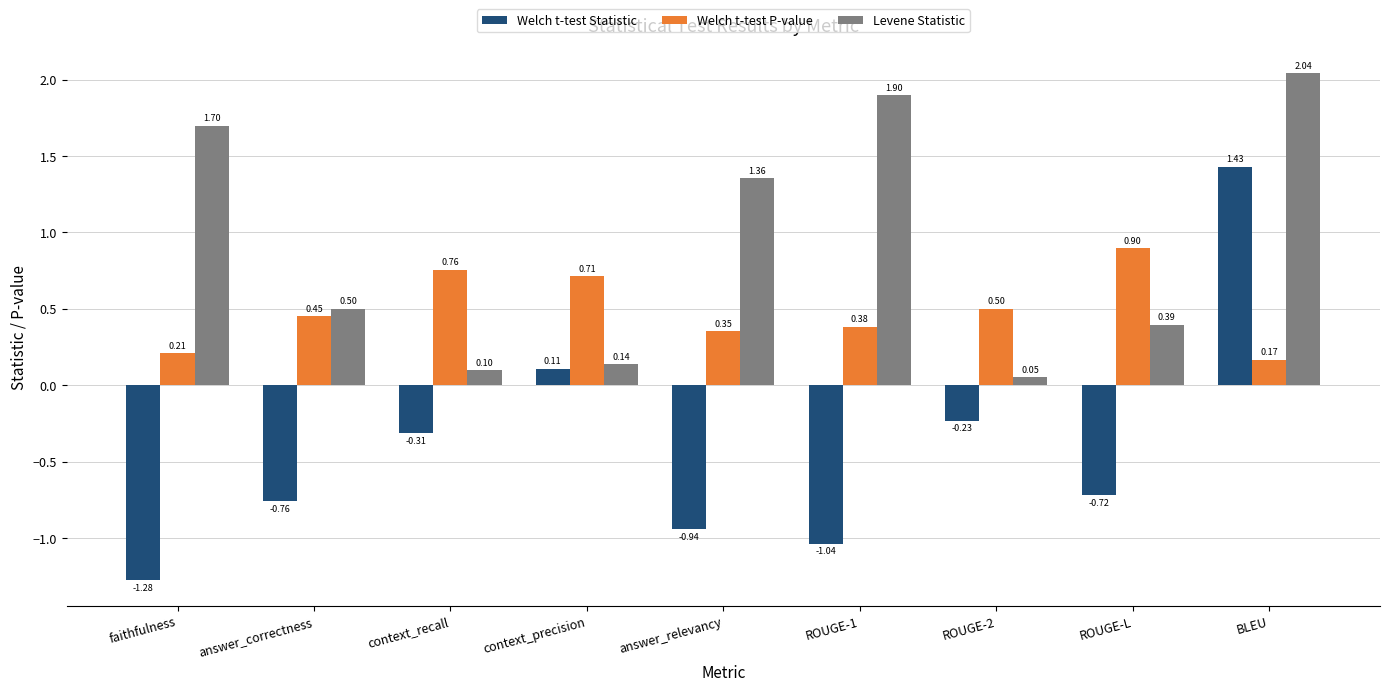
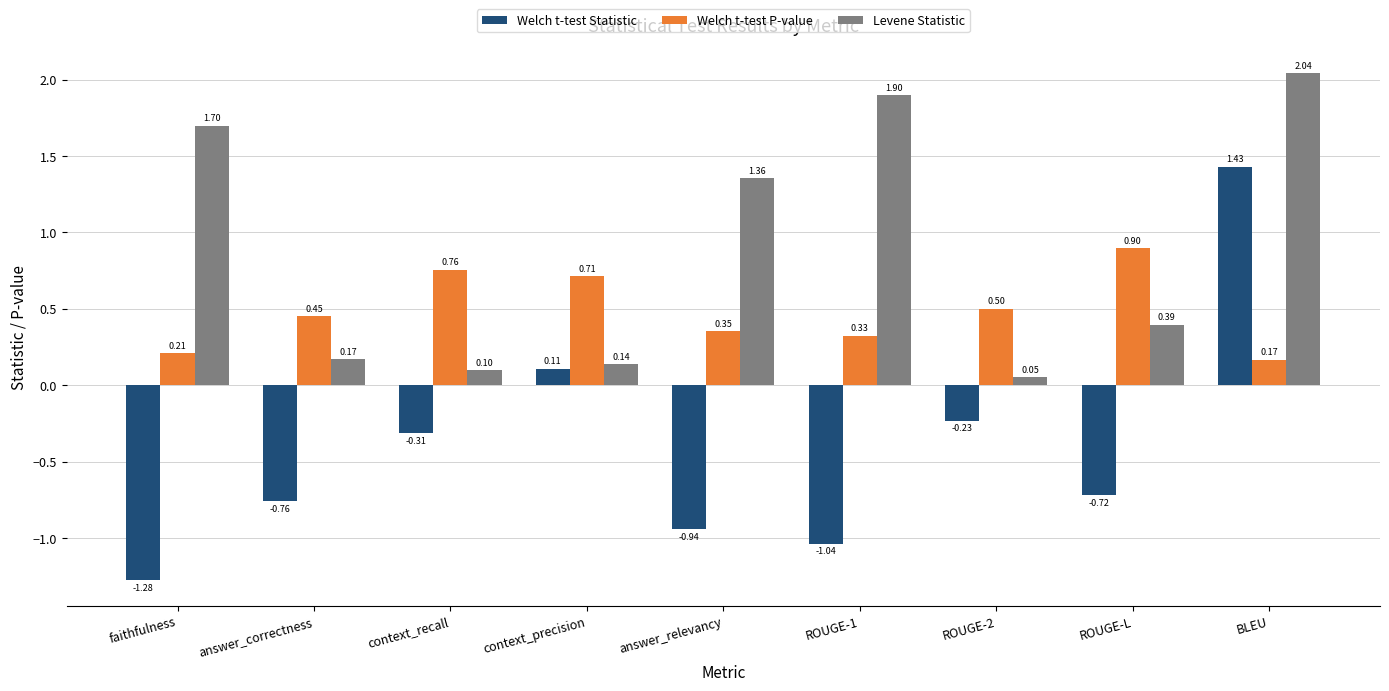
  {
    "Welch t-test Statistic": {
      "faithfulness": -1.28,
      "answer_correctness": -0.76,
      "context_recall": -0.31,
      "context_precision": 0.11,
      "answer_relevancy": -0.94,
      "ROUGE-1": -1.04,
      "ROUGE-2": -0.23,
      "ROUGE-L": -0.72,
      "BLEU": 1.43
    },
    "Welch t-test P-value": {
      "faithfulness": 0.21,
      "answer_correctness": 0.45,
      "context_recall": 0.76,
      "context_precision": 0.71,
      "answer_relevancy": 0.35,
-     "ROUGE-1": 0.38,
+     "ROUGE-1": 0.33,
      "ROUGE-2": 0.50,
      "ROUGE-L": 0.90,
      "BLEU": 0.17
    },
    "Levene Statistic": {
      "faithfulness": 1.70,
-     "answer_correctness": 0.50,
+     "answer_correctness": 0.17,
      "context_recall": 0.10,
      "context_precision": 0.14,
      "answer_relevancy": 1.36,
      "ROUGE-1": 1.90,
      "ROUGE-2": 0.05,
      "ROUGE-L": 0.39,
      "BLEU": 2.04
    }
  }
